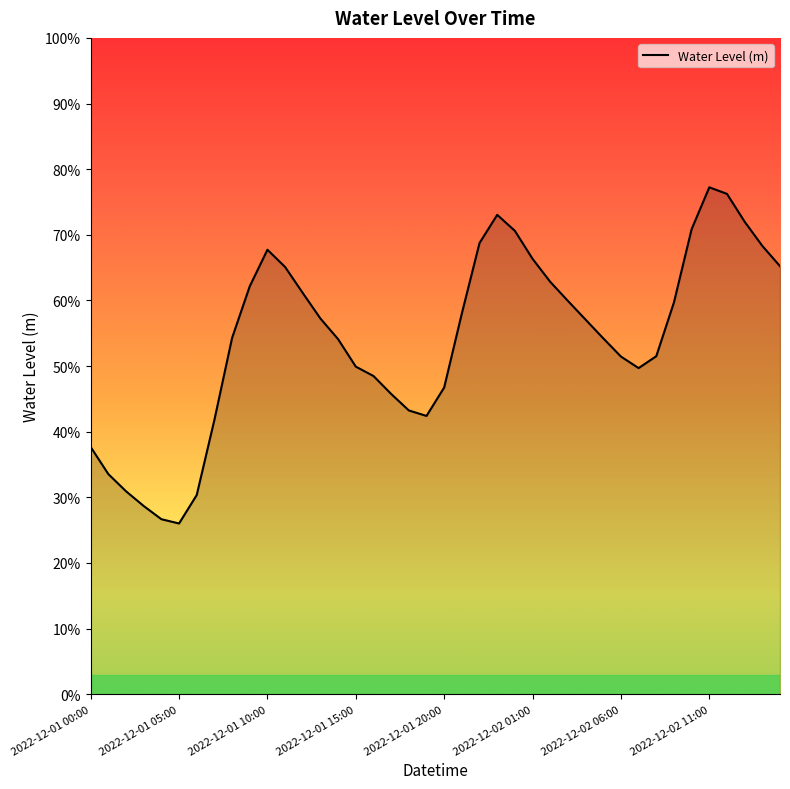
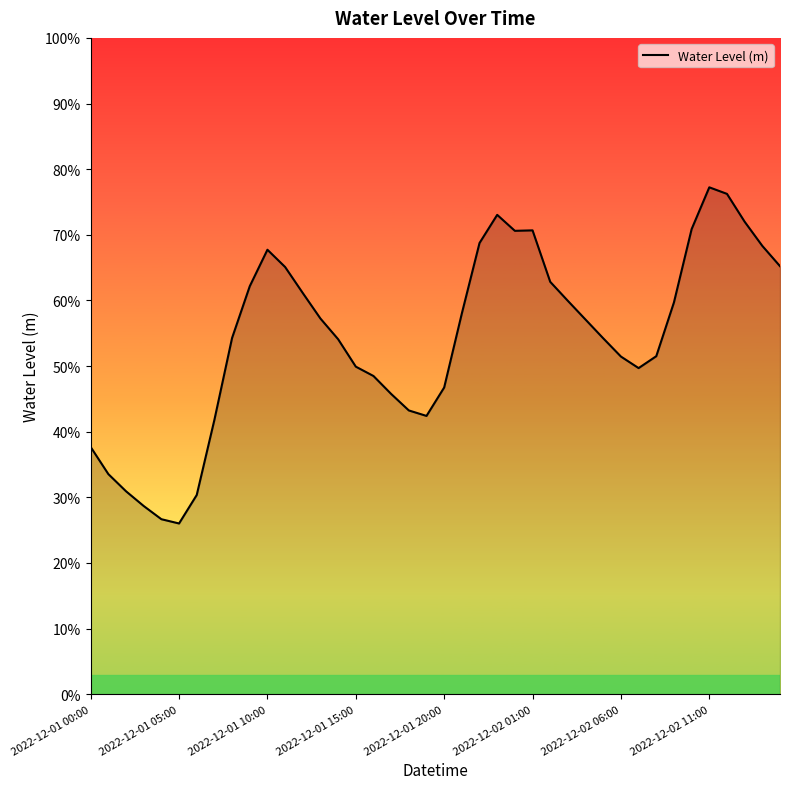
  {
    "2022-12-01 00:00": "38%",
    "2022-12-01 05:00": "26%",
    "2022-12-01 10:00": "68%",
    "2022-12-01 15:00": "50%",
    "2022-12-01 20:00": "47%",
-   "2022-12-02 01:00": "66%",
+   "2022-12-02 01:00": "71%",
    "2022-12-02 06:00": "51%",
    "2022-12-02 11:00": "77%"
  }
